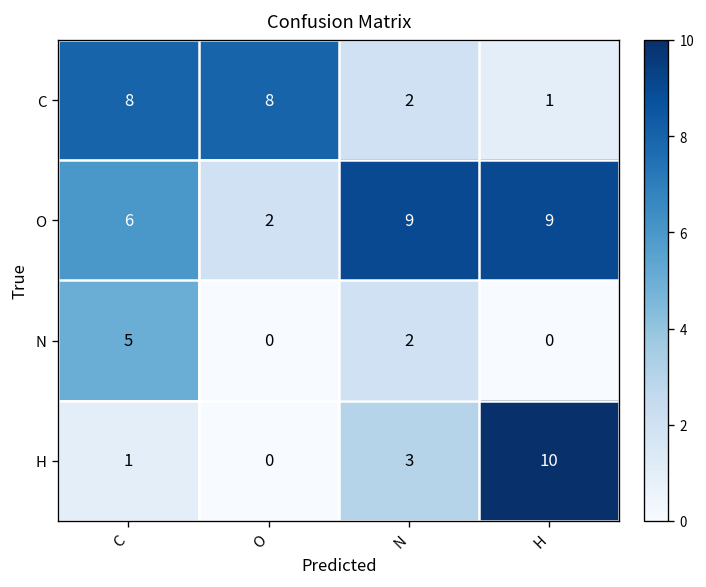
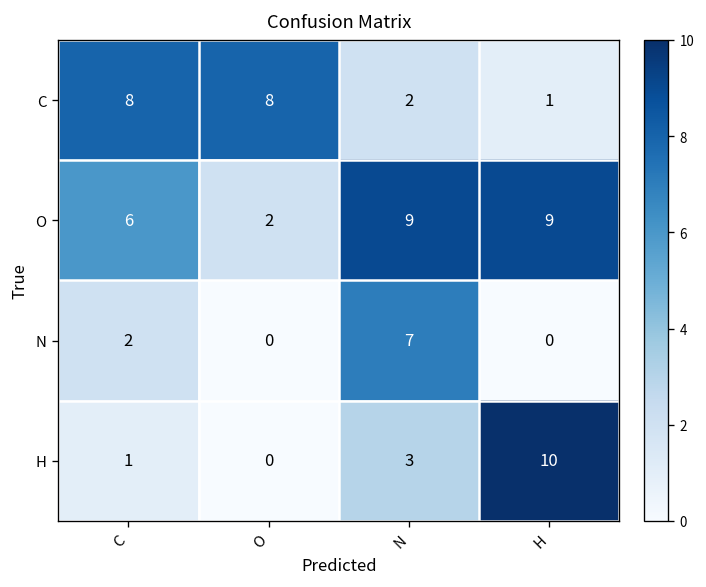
  {
    "C": {
      "C": 8,
      "O": 8,
      "N": 2,
      "H": 1
    },
    "O": {
      "C": 6,
      "O": 2,
      "N": 9,
      "H": 9
    },
    "N": {
-     "C": 5,
+     "C": 2,
      "O": 0,
-     "N": 2,
+     "N": 7,
      "H": 0
    },
    "H": {
      "C": 1,
      "O": 0,
      "N": 3,
      "H": 10
    }
  }
